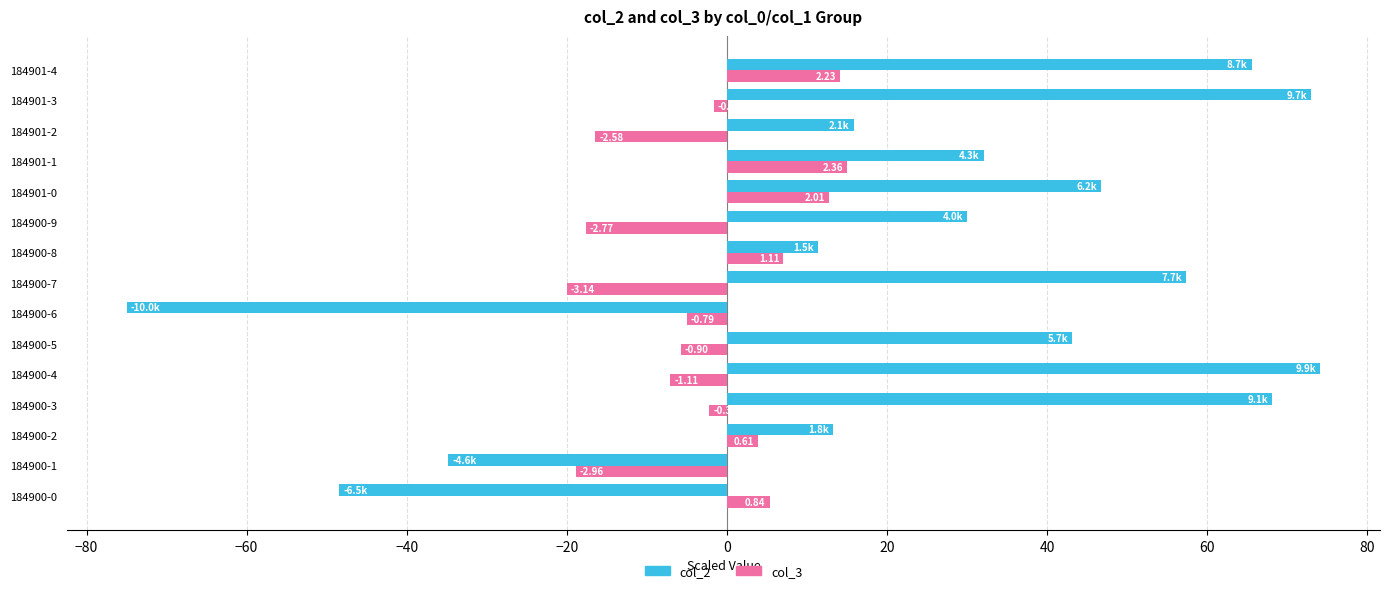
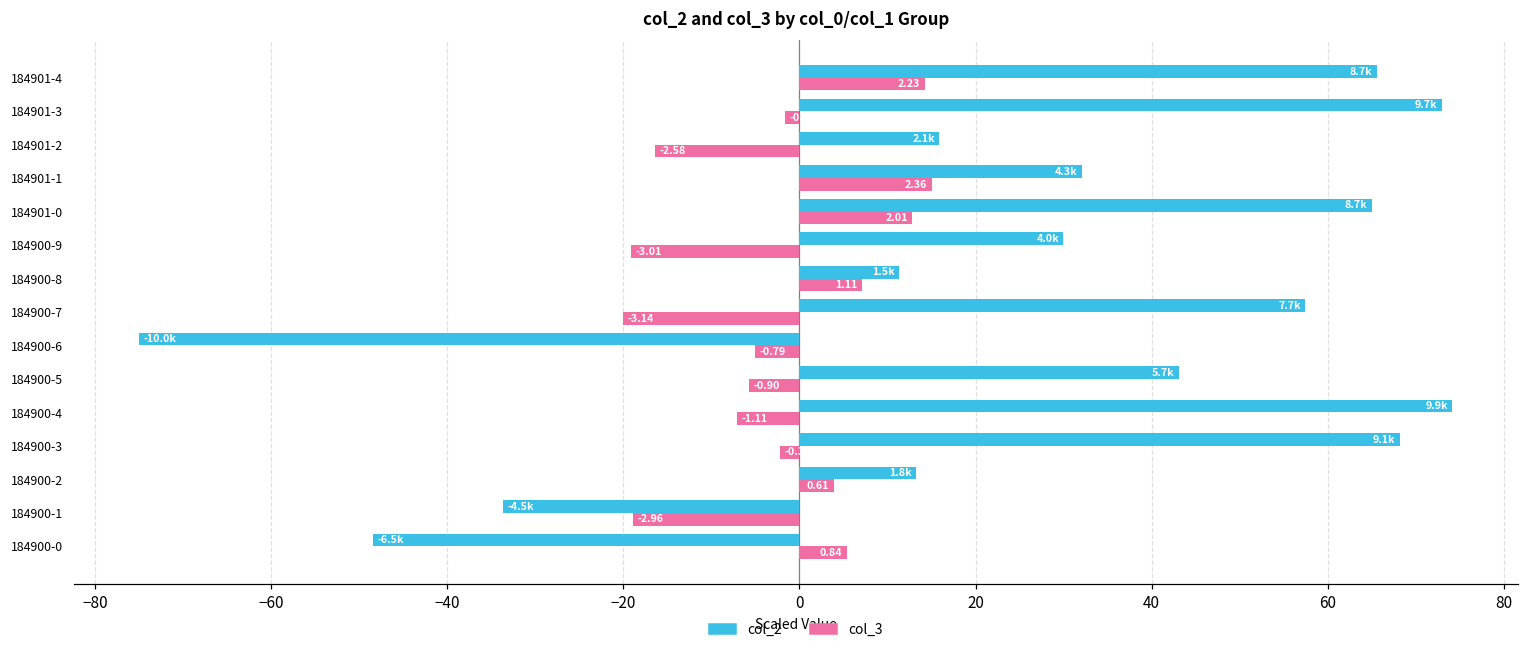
  {
    "col_2": {
-     "184901-0": "6.2k",
-     "184900-1": "-4.6k"
+     "184901-0": "8.7k",
+     "184900-1": "-4.5k"
    },
    "col_3": {
-     "184900-9": "-2.77"
+     "184900-9": "-3.01"
    }
  }
